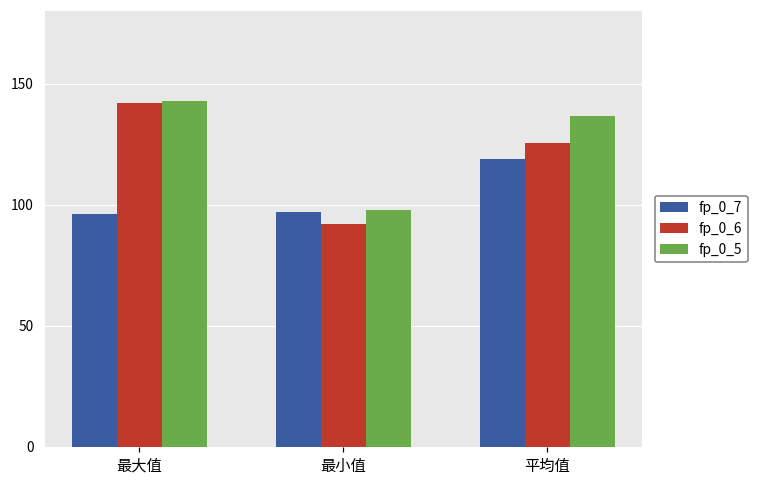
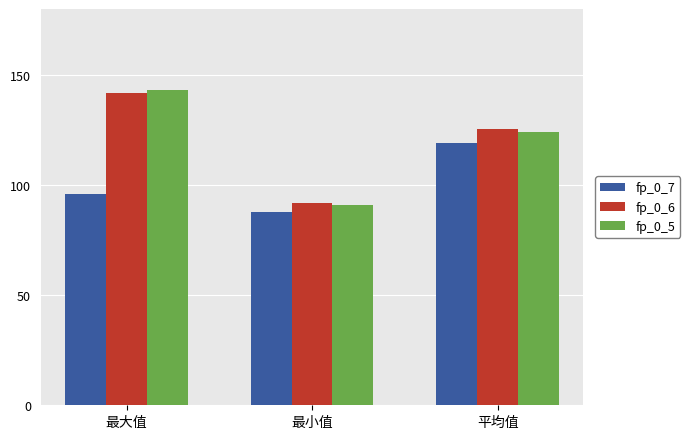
  {
    "fp_0_7": {
      "最大值": 96,
-     "最小值": 97,
+     "最小值": 88,
      "平均值": 119
    },
    "fp_0_6": {
      "最大值": 142,
      "最小值": 92,
      "平均值": 126
    },
    "fp_0_5": {
      "最大值": 143,
-     "最小值": 98,
-     "平均值": 137
+     "最小值": 91,
+     "平均值": 124
    }
  }
